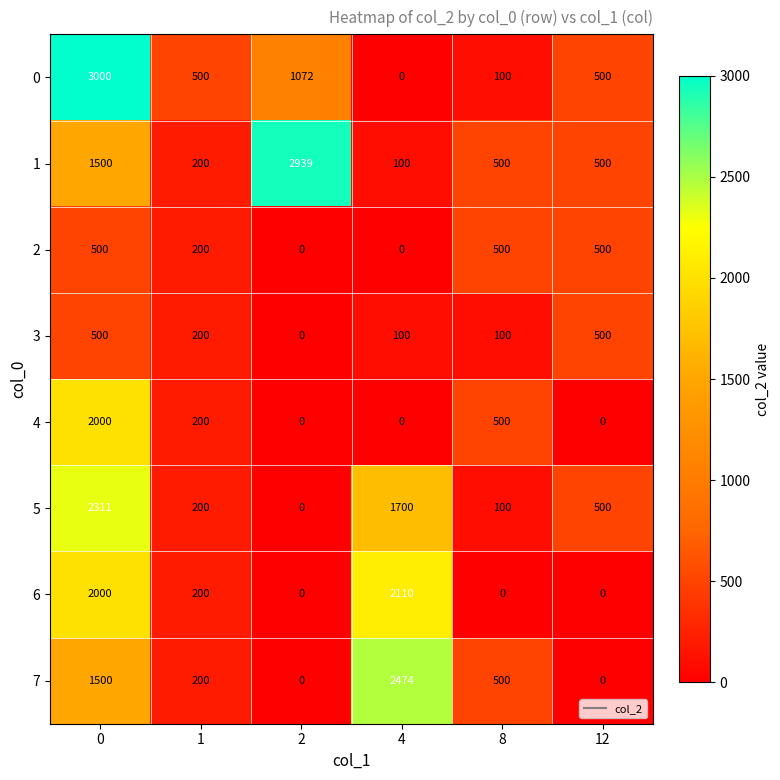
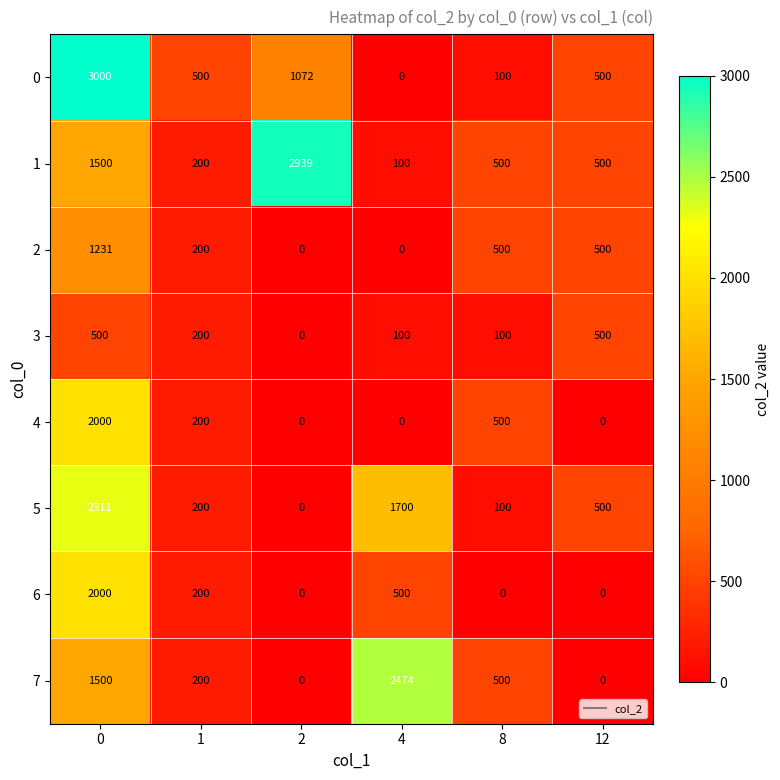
  {
    "0": {
      "0": 3000,
      "1": 500,
      "2": 1072,
      "4": 0,
      "8": 100,
      "12": 500
    },
    "1": {
      "0": 1500,
      "1": 200,
      "2": 2939,
      "4": 100,
      "8": 500,
      "12": 500
    },
    "2": {
-     "0": 500,
+     "0": 1231,
      "1": 200,
      "2": 0,
      "4": 0,
      "8": 500,
      "12": 500
    },
    "3": {
      "0": 500,
      "1": 200,
      "2": 0,
      "4": 100,
      "8": 100,
      "12": 500
    },
    "4": {
      "0": 2000,
      "1": 200,
      "2": 0,
      "4": 0,
      "8": 500,
      "12": 0
    },
    "5": {
      "0": 2311,
      "1": 200,
      "2": 0,
      "4": 1700,
      "8": 100,
      "12": 500
    },
    "6": {
      "0": 2000,
      "1": 200,
      "2": 0,
-     "4": 2110,
+     "4": 500,
      "8": 0,
      "12": 0
    },
    "7": {
      "0": 1500,
      "1": 200,
      "2": 0,
      "4": 2474,
      "8": 500,
      "12": 0
    }
  }
